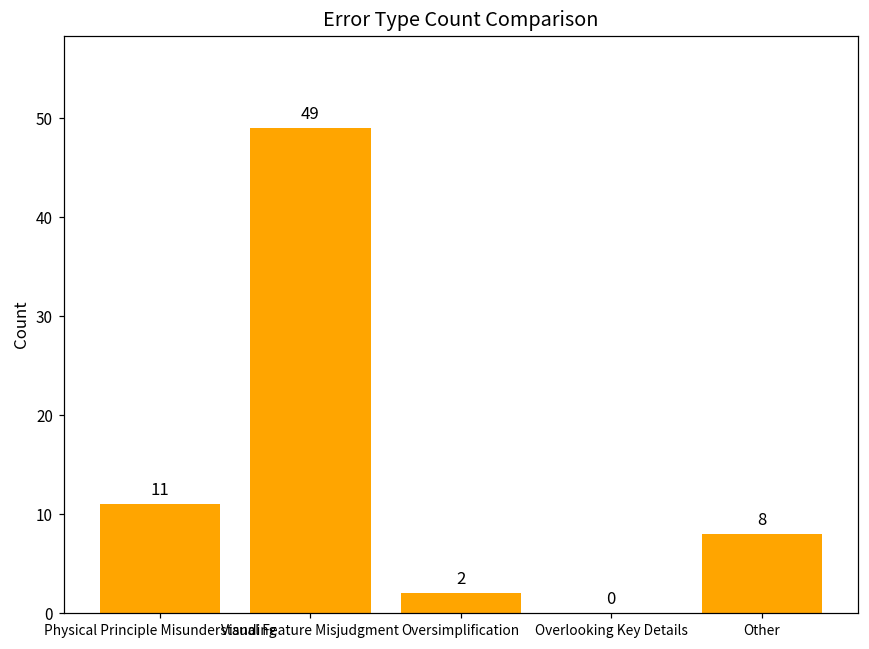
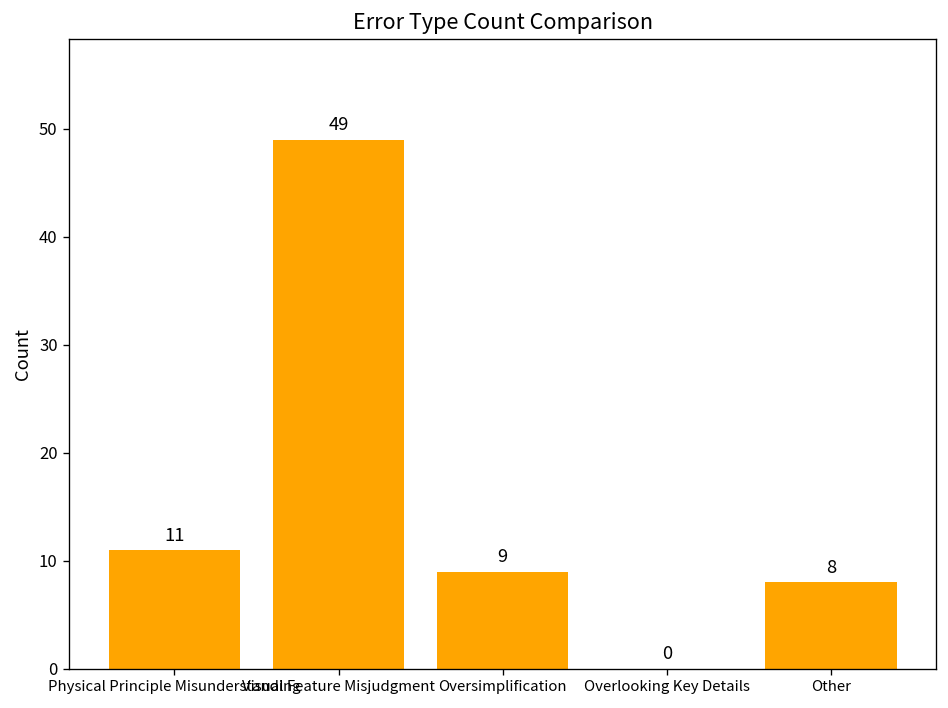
  {
-   "Oversimplification": 2,
+   "Oversimplification": 9,
    "Overlooking Key Details": 0,
    "Other": 8
  }
